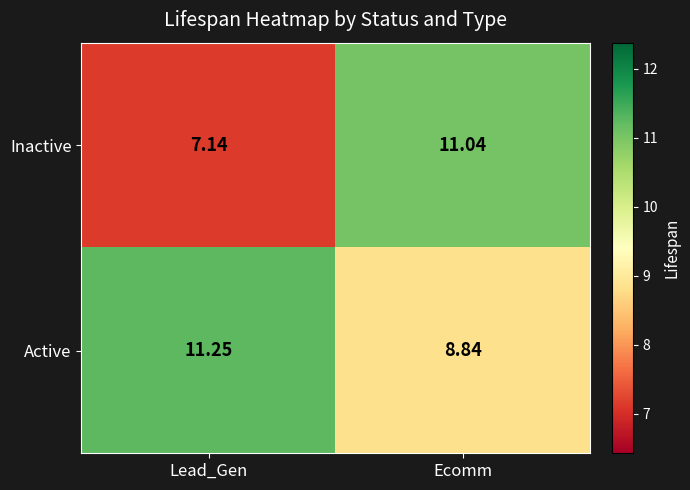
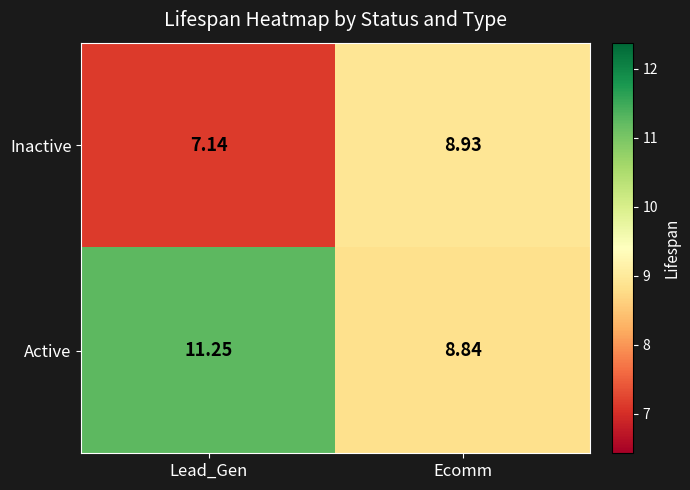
  {
    "Inactive": {
      "Lead_Gen": 7.14,
-     "Ecomm": 11.04
+     "Ecomm": 8.93
    },
    "Active": {
      "Lead_Gen": 11.25,
      "Ecomm": 8.84
    }
  }
